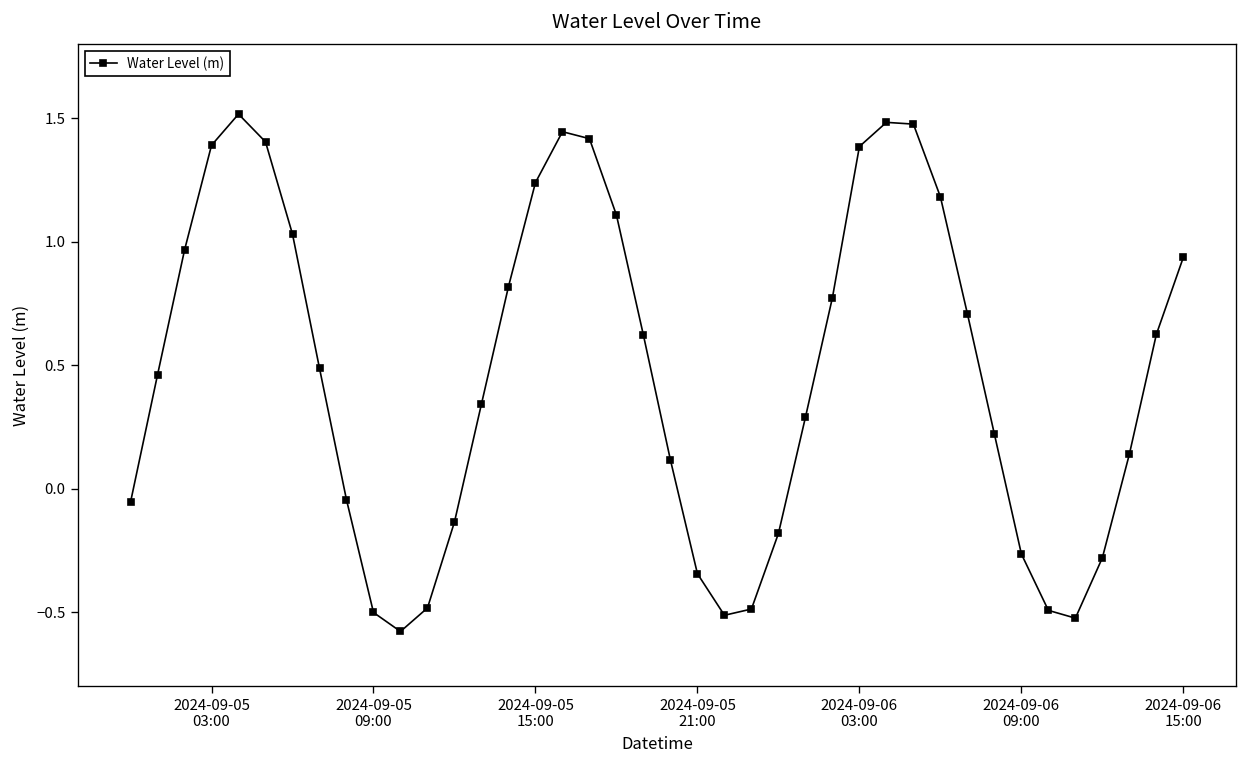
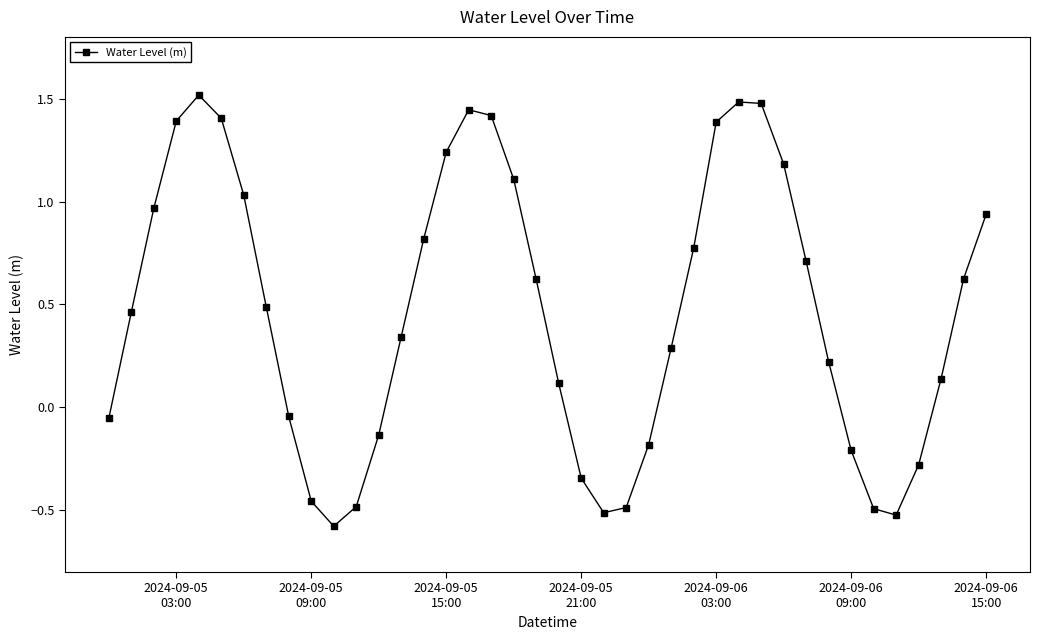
  {
    "2024-09-05 03:00": 1.39,
-   "2024-09-05 09:00": -0.50,
+   "2024-09-05 09:00": -0.46,
    "2024-09-05 15:00": 1.24,
    "2024-09-05 21:00": -0.34,
    "2024-09-06 03:00": 1.39,
-   "2024-09-06 09:00": -0.26,
+   "2024-09-06 09:00": -0.21,
    "2024-09-06 15:00": 0.94
  }
